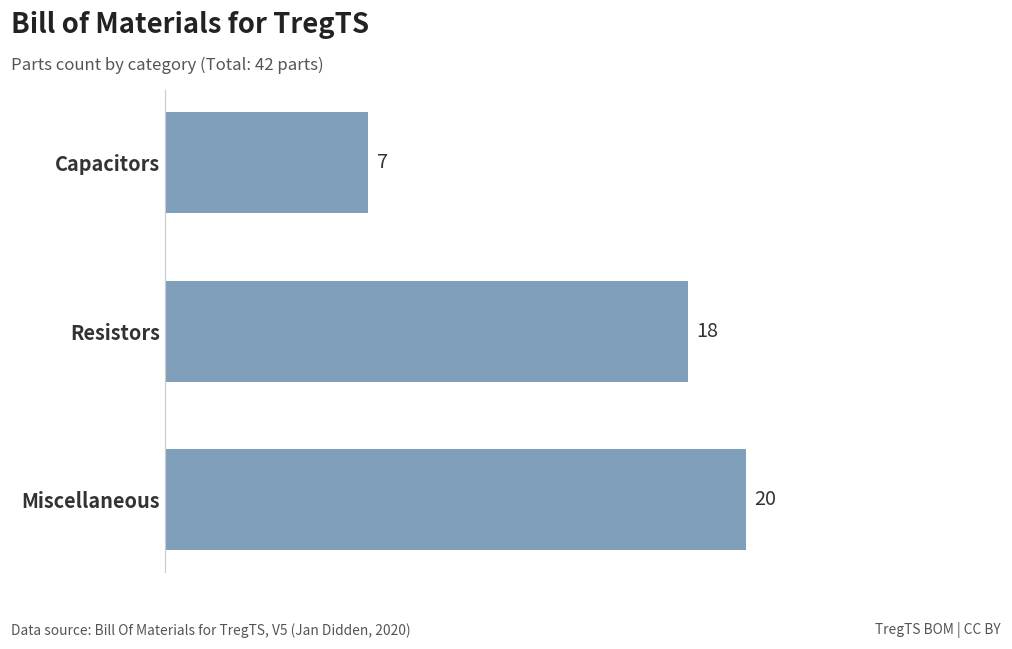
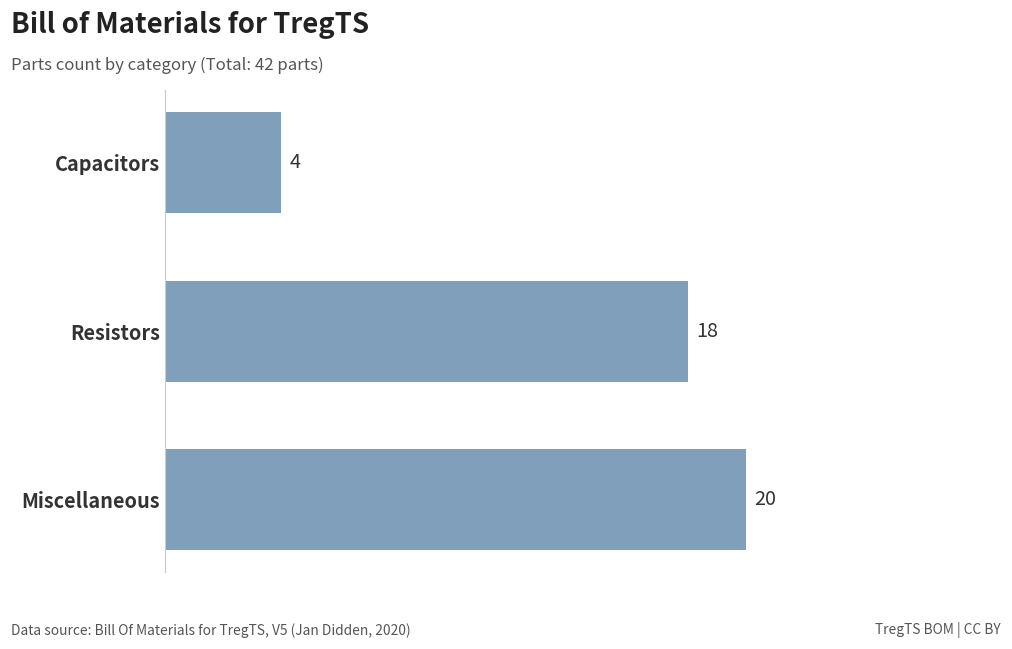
  {
-   "Capacitors": 7,
+   "Capacitors": 4,
    "Resistors": 18,
    "Miscellaneous": 20
  }
